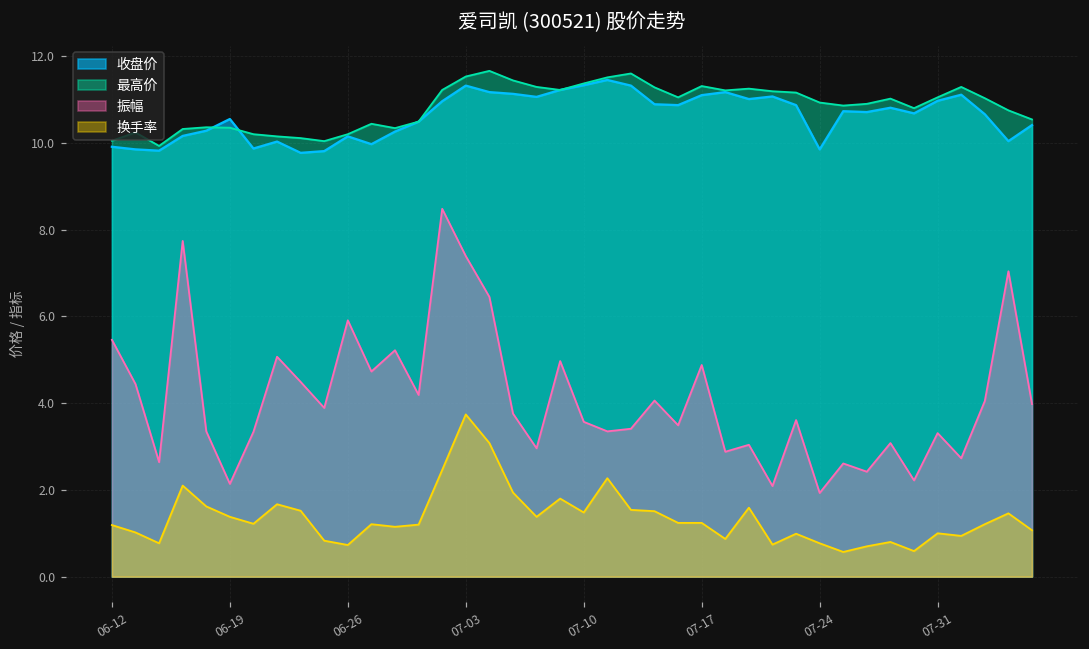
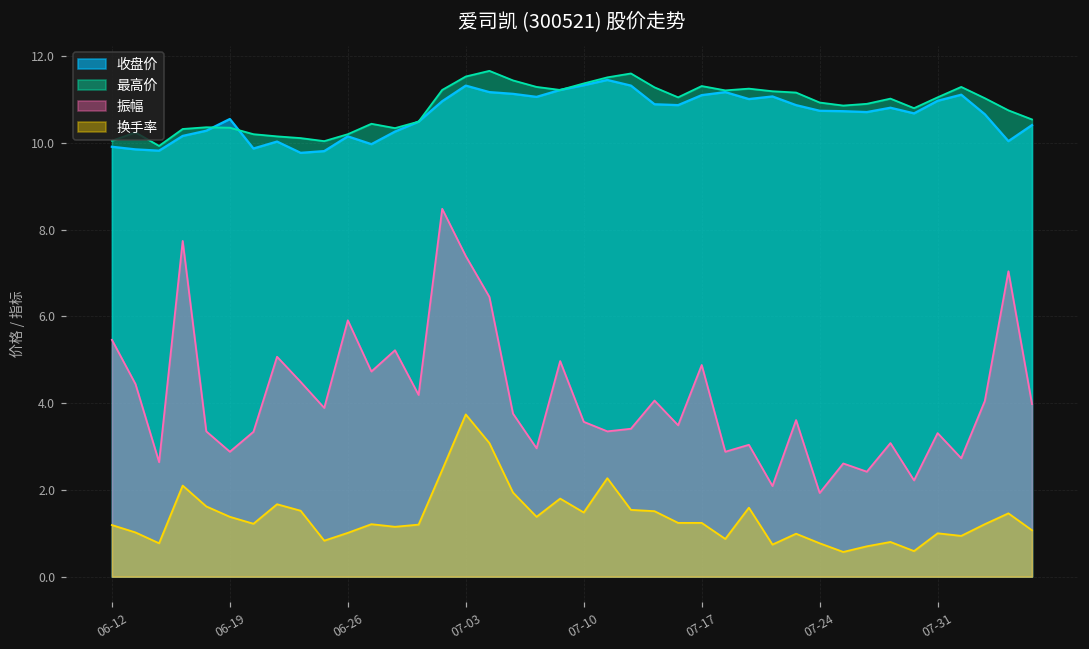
  {
    "收盘价": {
      "06-12": 9.9,
      "06-19": 10.6,
      "07-03": 11.3,
      "07-17": 11.1,
-     "07-24": 9.9,
+     "07-24": 10.7,
      "07-31": 11.0
    },
    "最高价": {
      "06-19": 10.4,
      "07-03": 11.5,
      "07-17": 11.3,
      "07-24": 10.9,
      "07-31": 11.1
    },
    "振幅": {
      "06-12": 5.5,
-     "06-19": 2.1,
+     "06-19": 2.9,
      "06-26": 5.9,
      "07-03": 7.4,
      "07-10": 3.6,
      "07-17": 4.9,
      "07-24": 1.9,
      "07-31": 3.3
    },
    "换手率": {
      "06-12": 1.2,
      "06-19": 1.4,
-     "06-26": 0.7,
+     "06-26": 1.0,
      "07-03": 3.7,
      "07-10": 1.5,
      "07-17": 1.2,
      "07-24": 0.8,
      "07-31": 1.0
    }
  }
